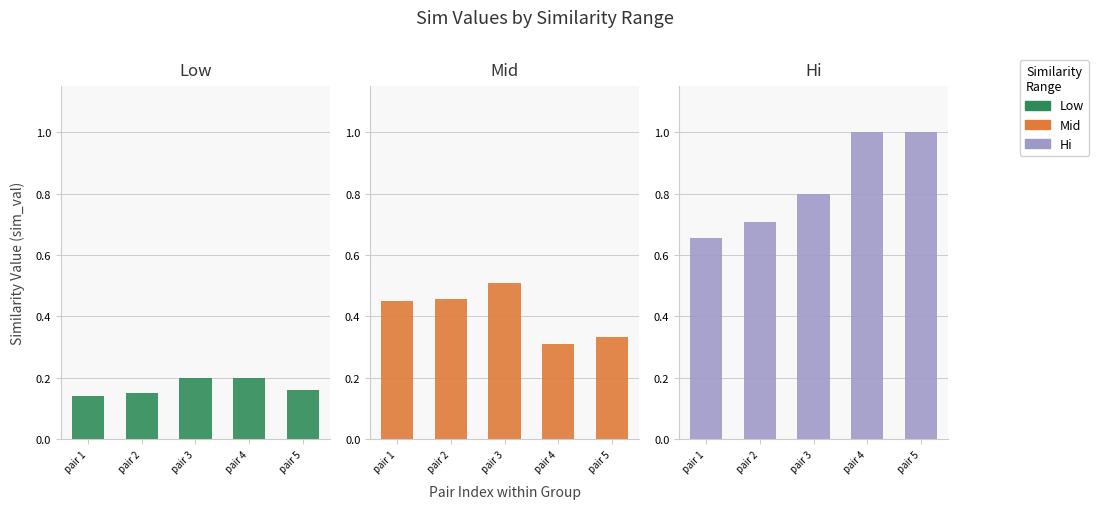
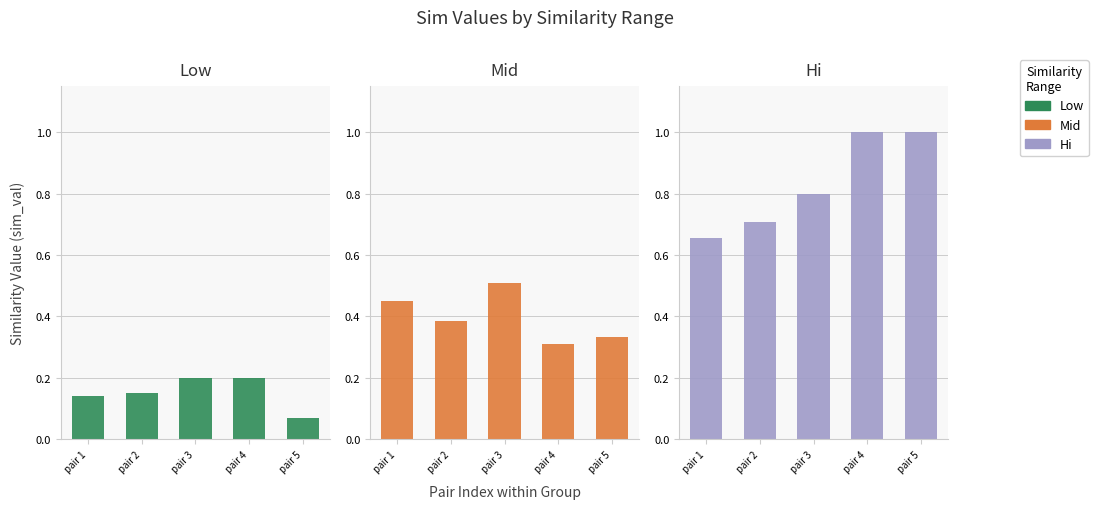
  {
    "Low": {
      "pair 1": 0.14,
      "pair 2": 0.15,
      "pair 3": 0.20,
      "pair 4": 0.20,
-     "pair 5": 0.16
+     "pair 5": 0.07
    },
    "Mid": {
      "pair 1": 0.45,
-     "pair 2": 0.46,
+     "pair 2": 0.38,
      "pair 3": 0.51,
      "pair 4": 0.31,
      "pair 5": 0.33
    },
    "Hi": {
      "pair 1": 0.65,
      "pair 2": 0.71,
      "pair 3": 0.80,
      "pair 4": 1.00,
      "pair 5": 1.00
    }
  }
